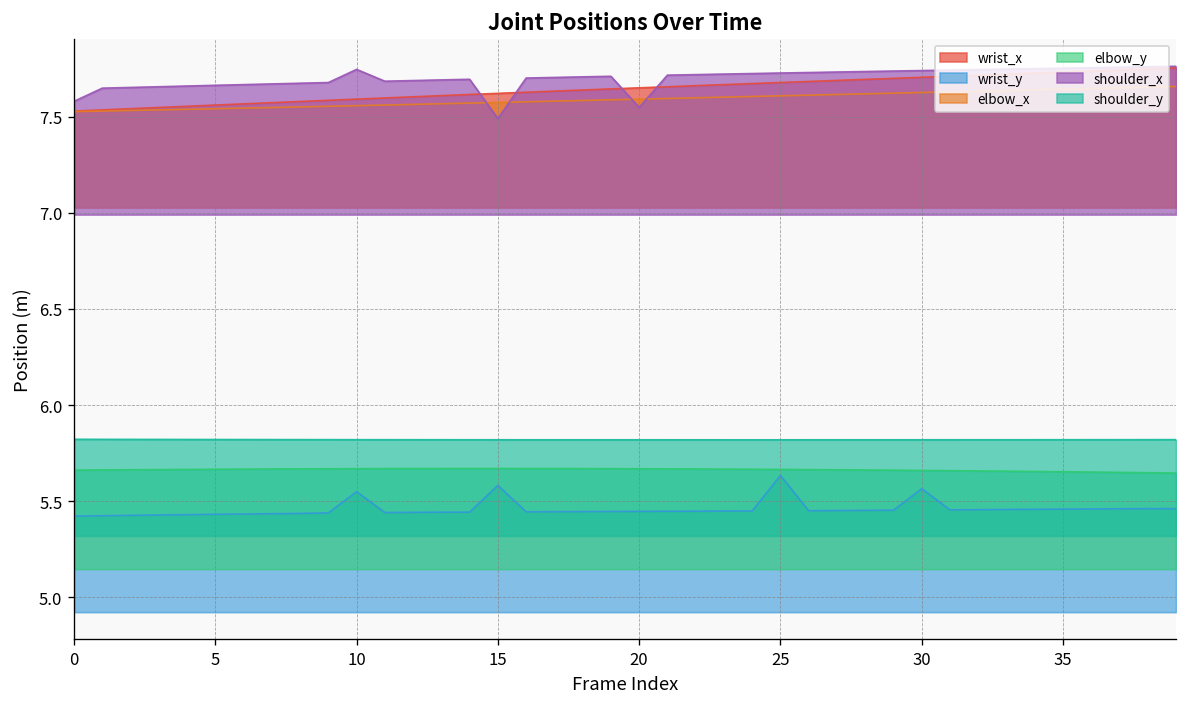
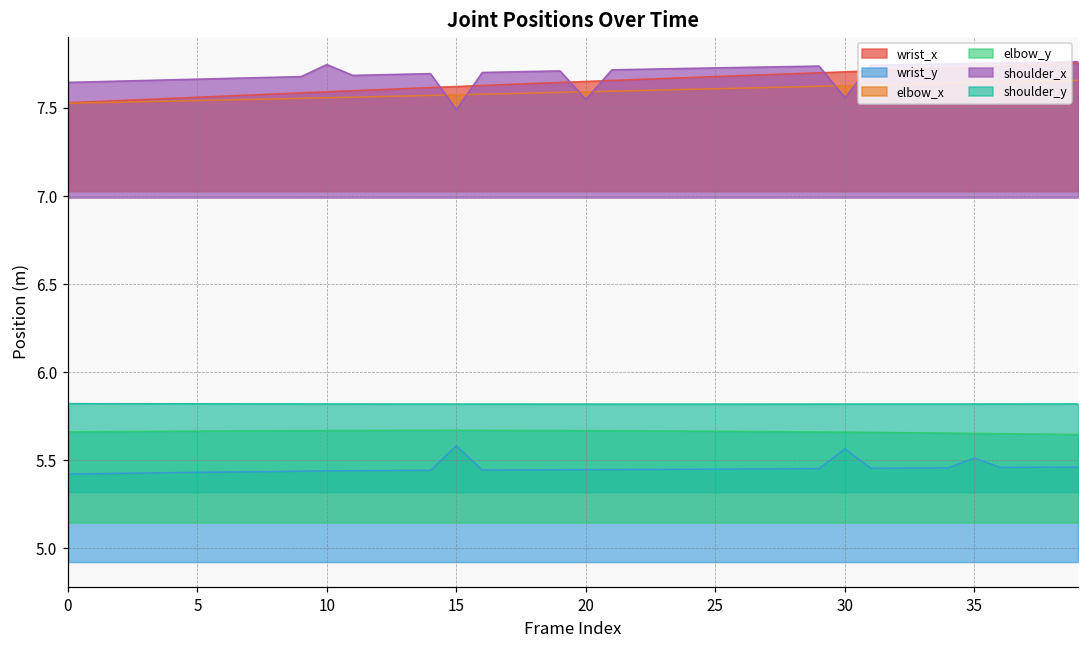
  {
    "wrist_y": {
      "0": 5.42,
      "5": 5.43,
-     "10": 5.55,
+     "10": 5.44,
      "15": 5.58,
      "20": 5.45,
-     "25": 5.63,
+     "25": 5.45,
      "30": 5.56,
-     "35": 5.46
+     "35": 5.51
    },
    "shoulder_x": {
-     "0": 7.58,
+     "0": 7.65,
      "5": 7.66,
      "10": 7.75,
      "15": 7.49,
      "20": 7.55,
      "25": 7.73,
-     "30": 7.74
+     "30": 7.56
    }
  }
